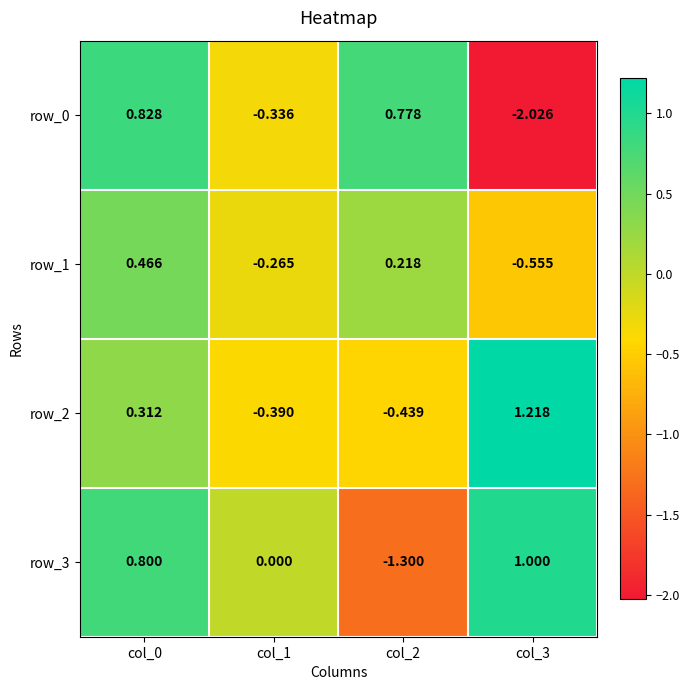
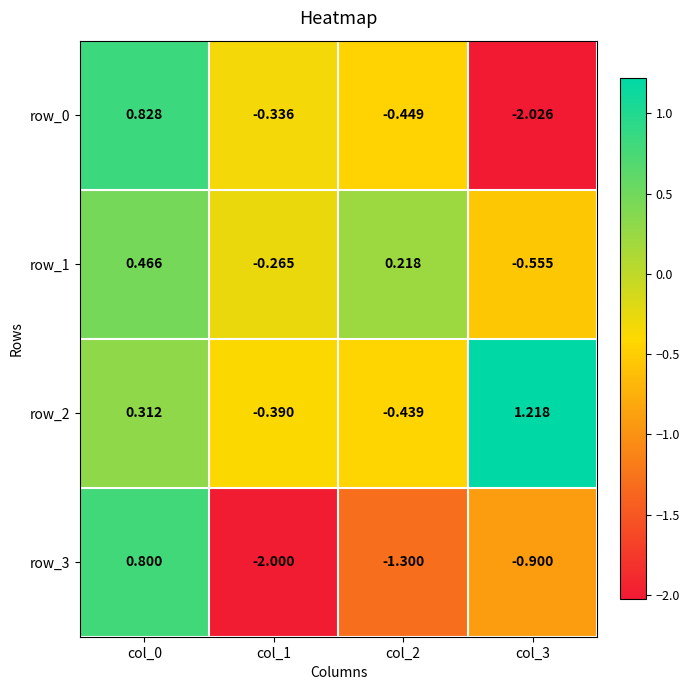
  {
    "row_0": {
      "col_0": 0.828,
      "col_1": -0.336,
-     "col_2": 0.778,
+     "col_2": -0.449,
      "col_3": -2.026
    },
    "row_1": {
      "col_0": 0.466,
      "col_1": -0.265,
      "col_2": 0.218,
      "col_3": -0.555
    },
    "row_2": {
      "col_0": 0.312,
      "col_1": -0.390,
      "col_2": -0.439,
      "col_3": 1.218
    },
    "row_3": {
      "col_0": 0.800,
-     "col_1": 0.000,
+     "col_1": -2.000,
      "col_2": -1.300,
-     "col_3": 1.000
+     "col_3": -0.900
    }
  }
